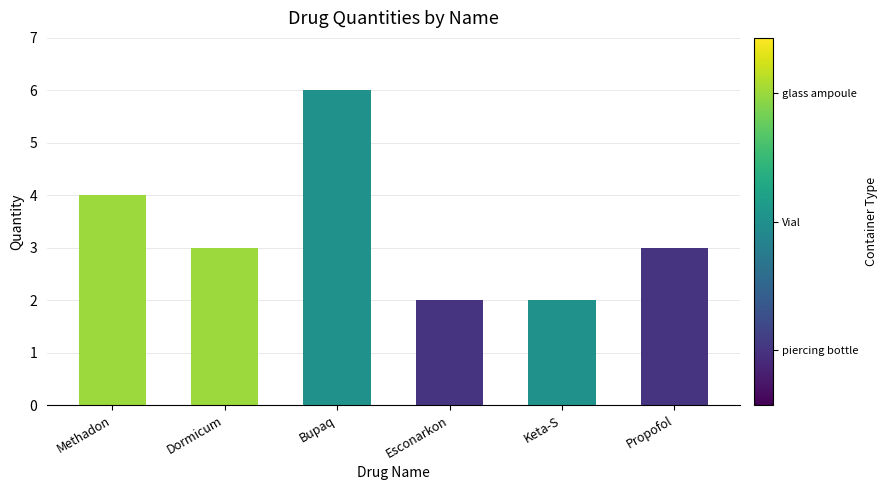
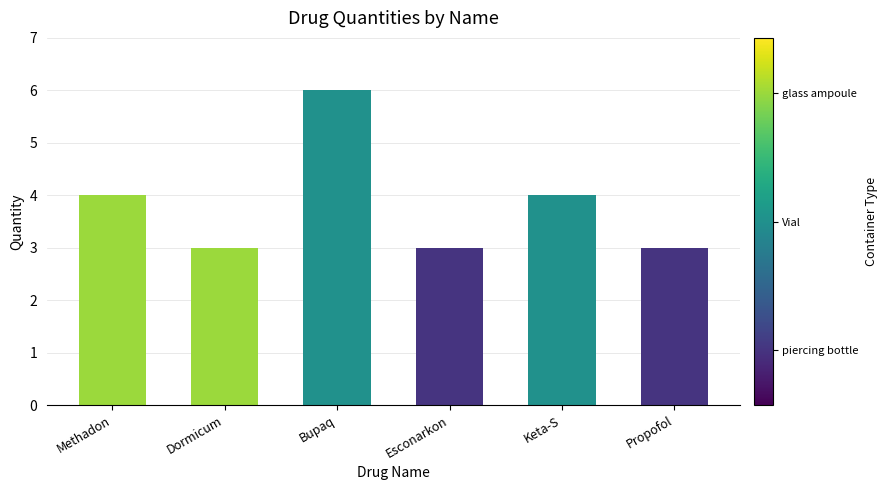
  {
    "Methadon": 4,
    "Dormicum": 3,
    "Bupaq": 6,
-   "Esconarkon": 2,
-   "Keta-S": 2,
+   "Esconarkon": 3,
+   "Keta-S": 4,
    "Propofol": 3
  }
